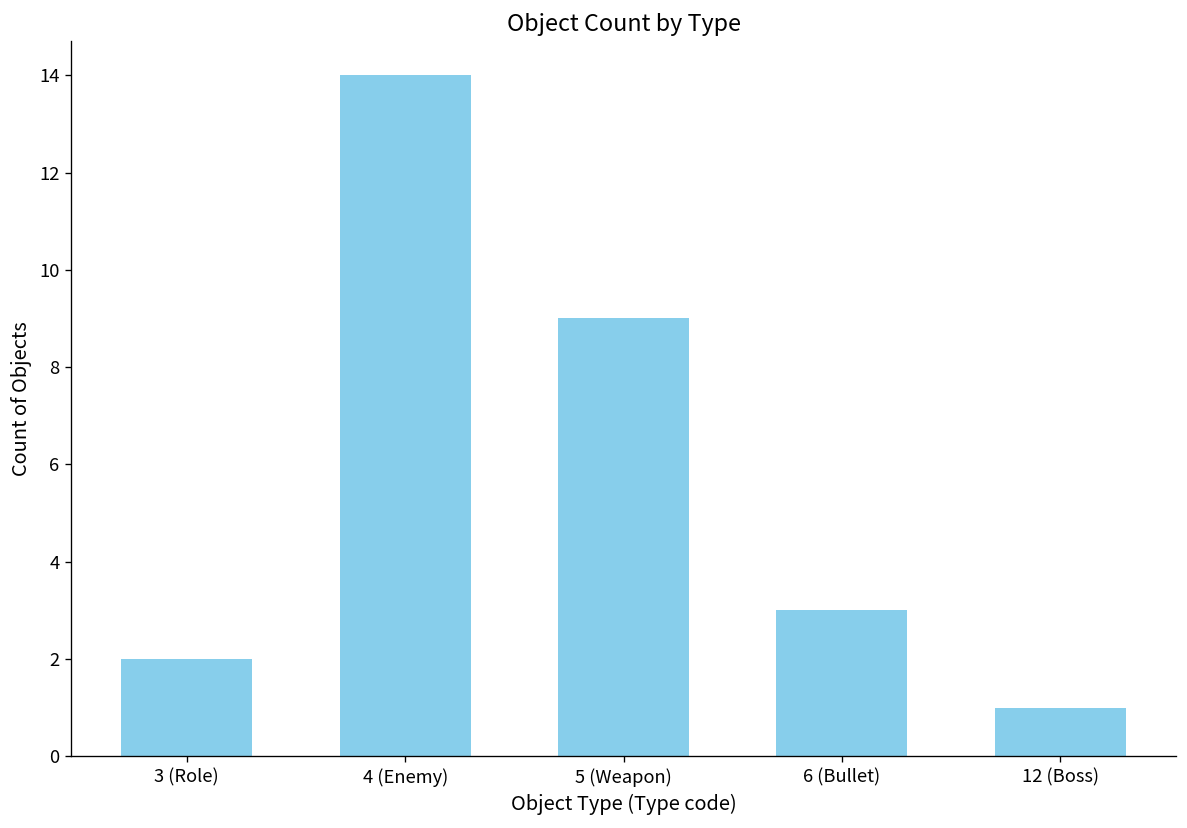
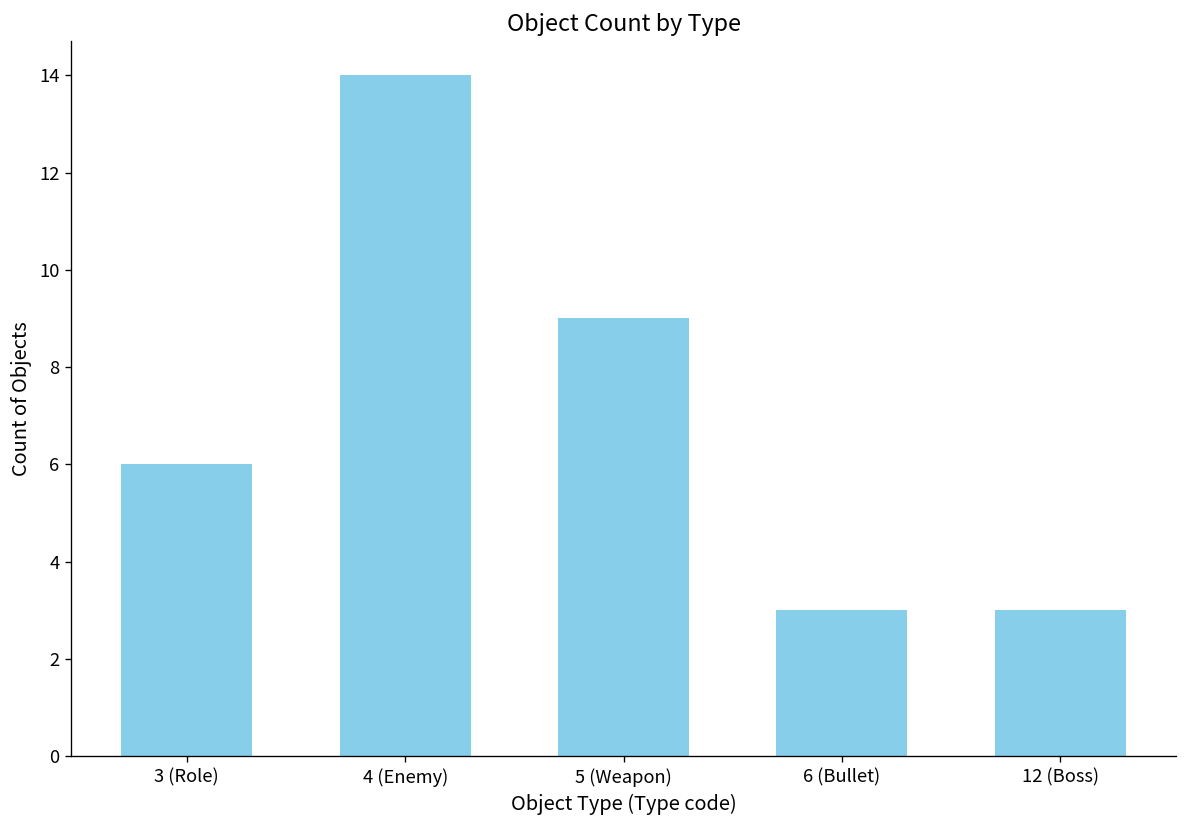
  {
-   "3 (Role)": 2,
+   "3 (Role)": 6,
    "4 (Enemy)": 14,
    "5 (Weapon)": 9,
    "6 (Bullet)": 3,
-   "12 (Boss)": 1
+   "12 (Boss)": 3
  }
